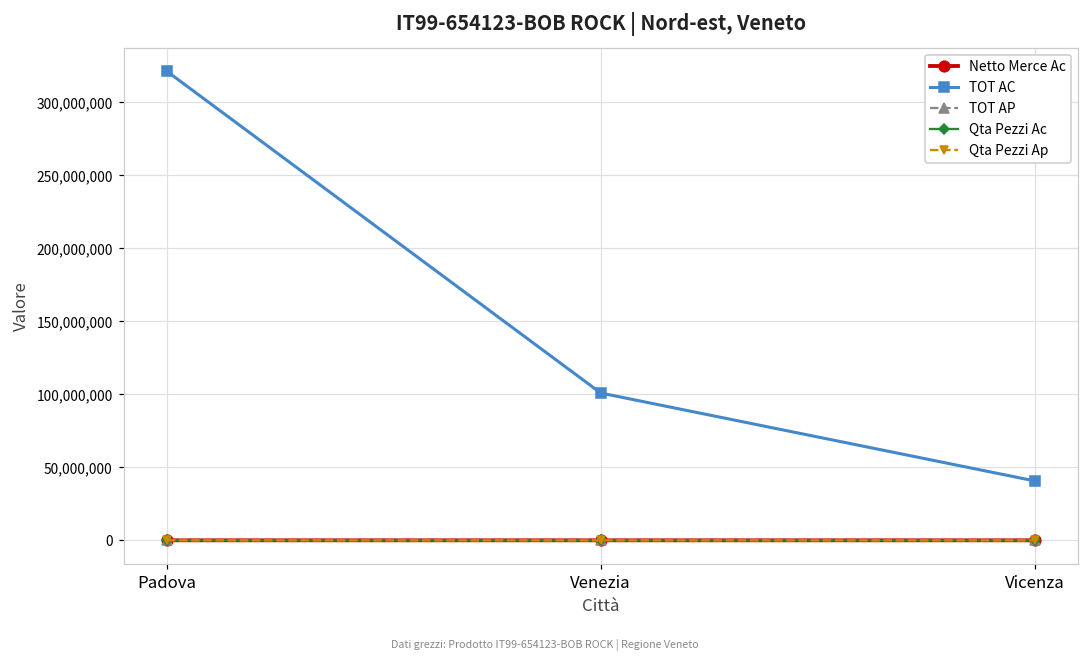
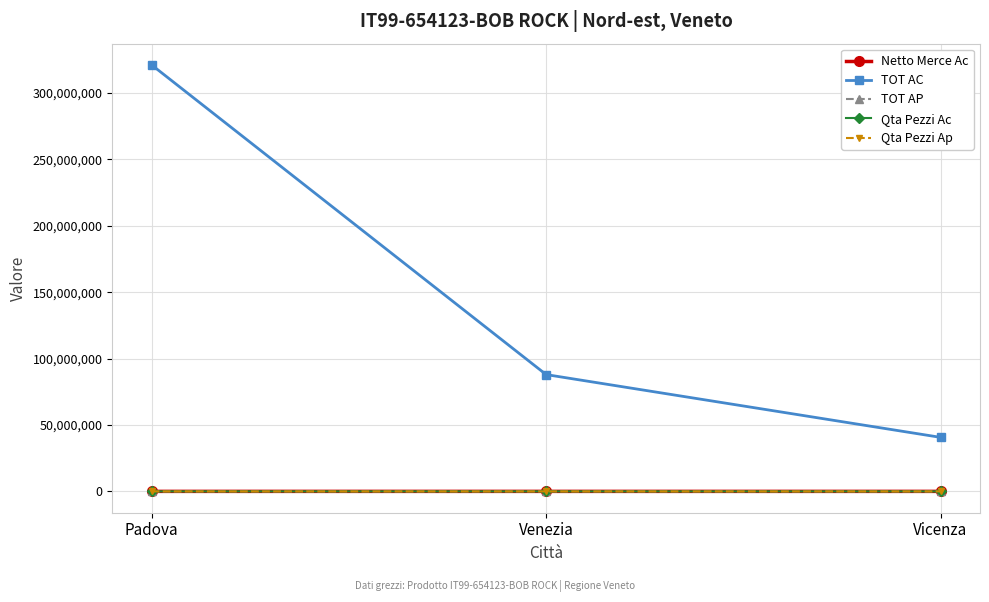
  {
    "Qta Pezzi Ap": {
      "Padova": "0",
      "Venezia": "0",
      "Vicenza": "0"
    },
    "TOT AC": {
      "Padova": "321,000,000",
-     "Venezia": "101,000,000",
+     "Venezia": "88,000,000",
      "Vicenza": "41,000,000"
    }
  }
